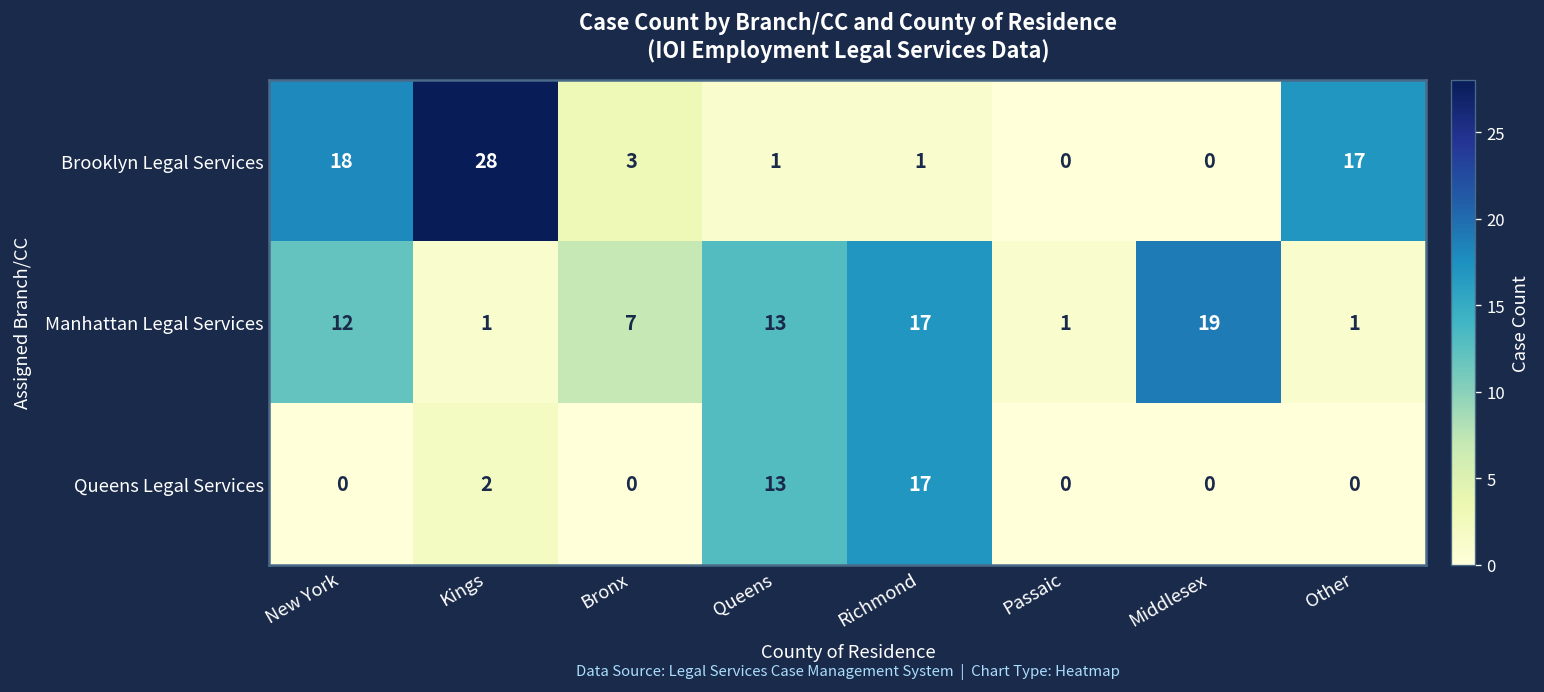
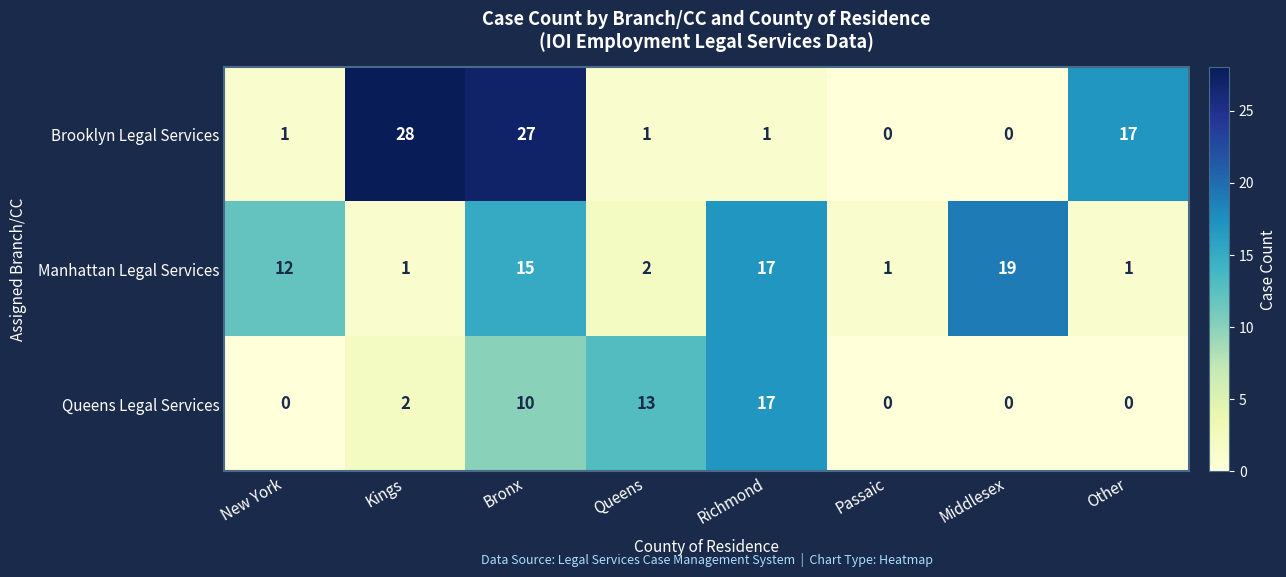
  {
    "Brooklyn Legal Services": {
-     "New York": 18,
+     "New York": 1,
      "Kings": 28,
-     "Bronx": 3,
+     "Bronx": 27,
      "Queens": 1,
      "Richmond": 1,
      "Passaic": 0,
      "Middlesex": 0,
      "Other": 17
    },
    "Manhattan Legal Services": {
      "New York": 12,
      "Kings": 1,
-     "Bronx": 7,
-     "Queens": 13,
+     "Bronx": 15,
+     "Queens": 2,
      "Richmond": 17,
      "Passaic": 1,
      "Middlesex": 19,
      "Other": 1
    },
    "Queens Legal Services": {
      "New York": 0,
      "Kings": 2,
-     "Bronx": 0,
+     "Bronx": 10,
      "Queens": 13,
      "Richmond": 17,
      "Passaic": 0,
      "Middlesex": 0,
      "Other": 0
    }
  }
